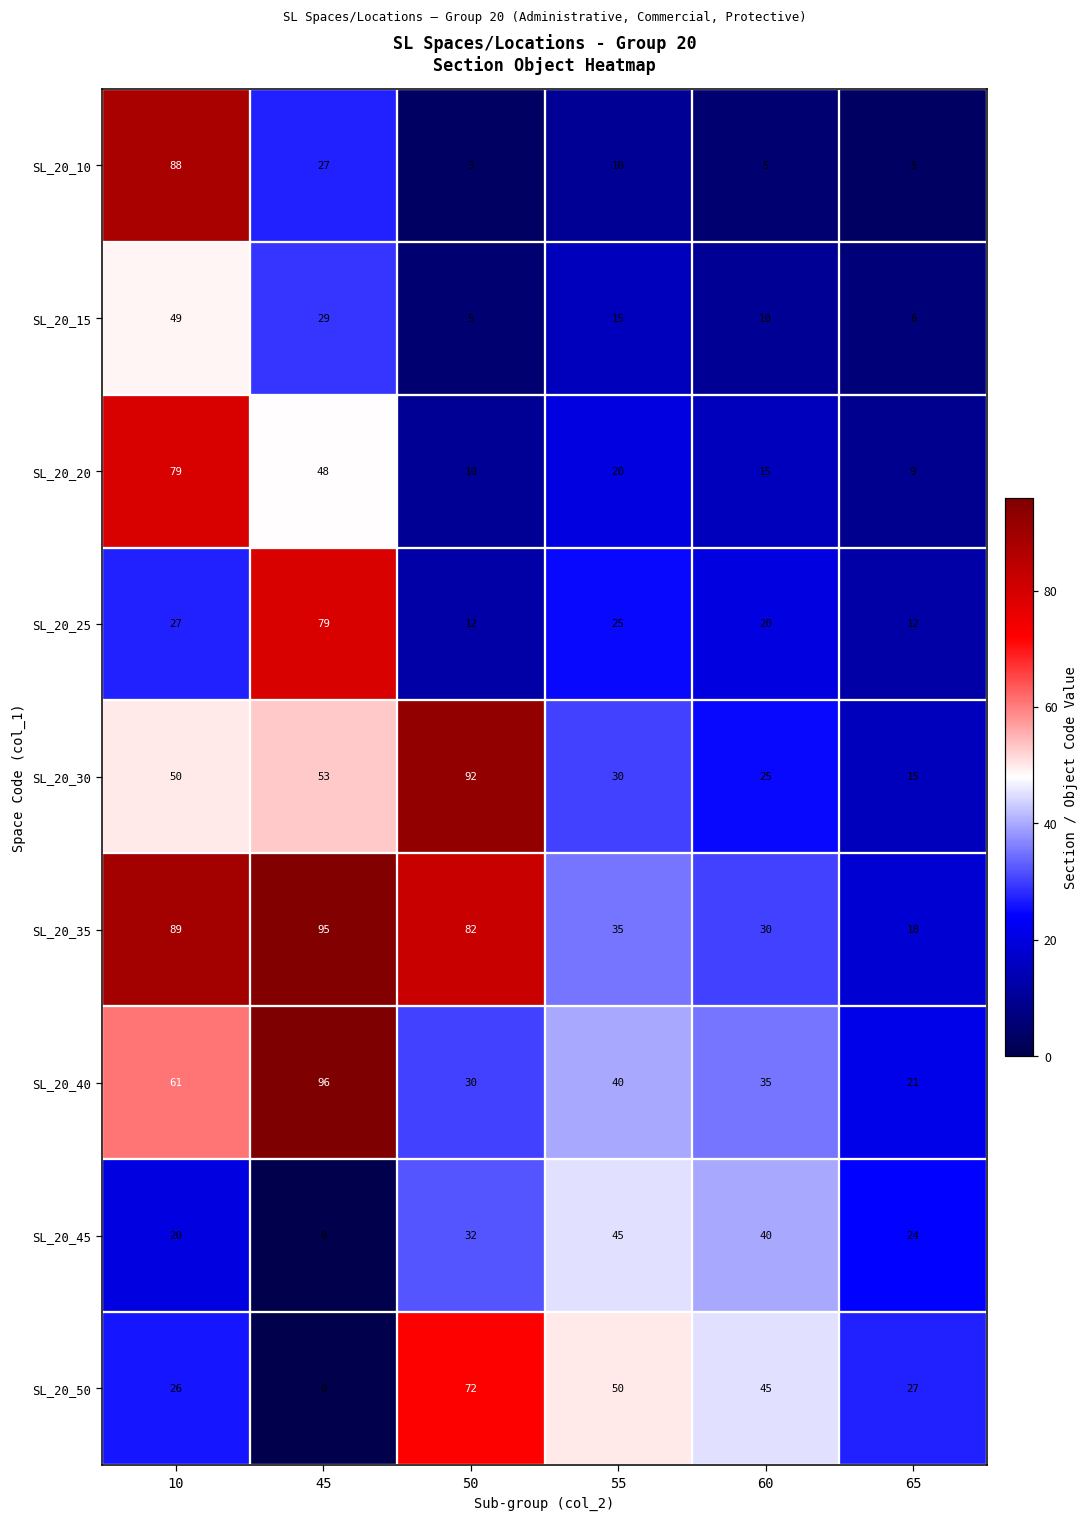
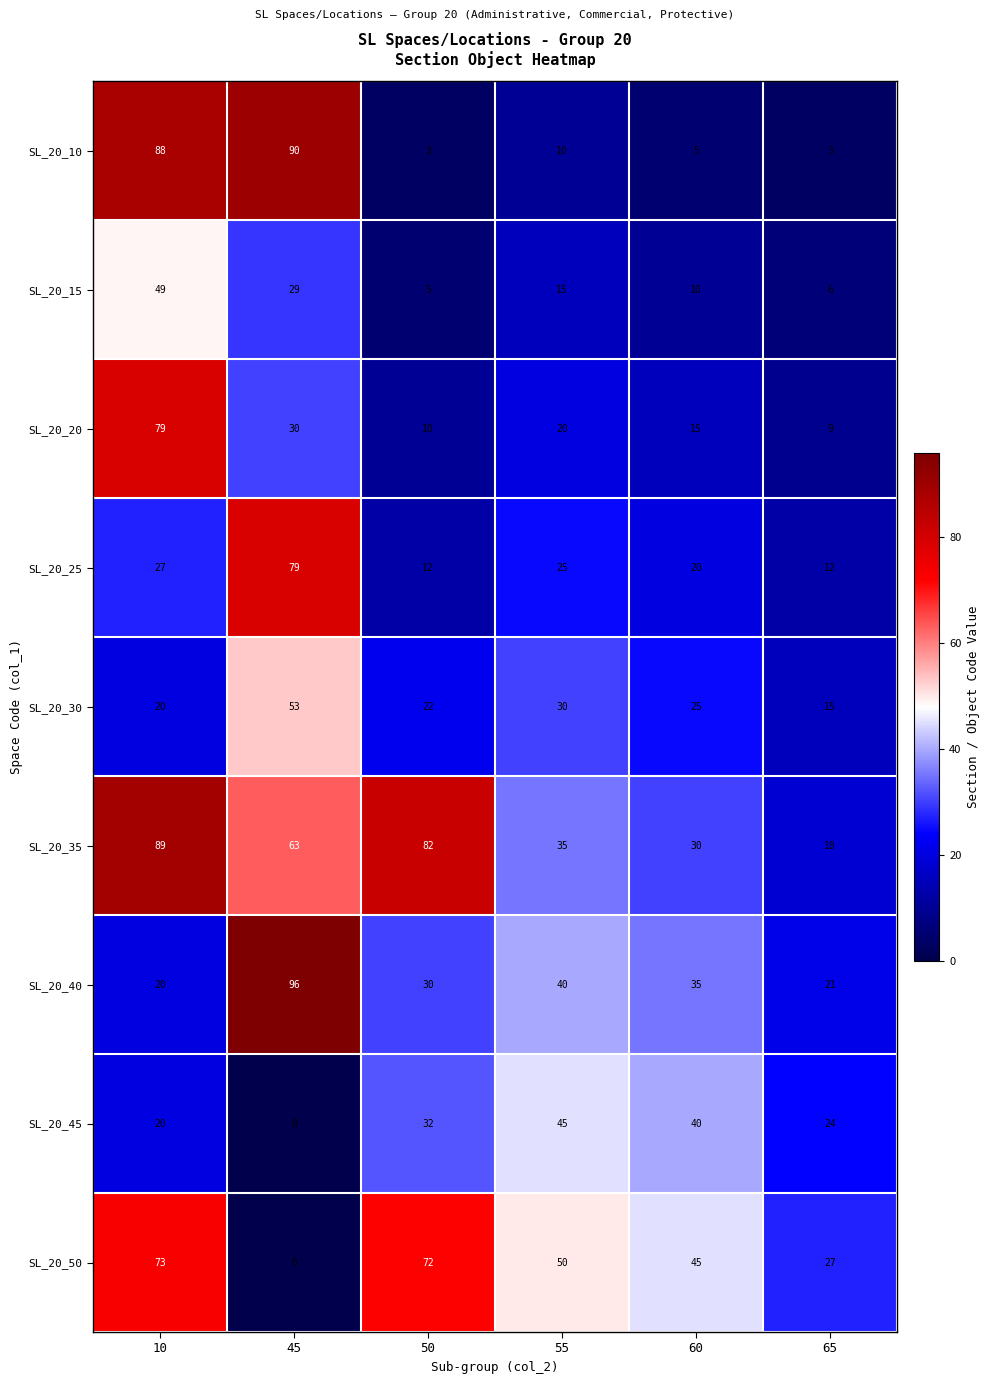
  {
    "SL_20_10": {
      "10": 88,
-     "45": 27,
+     "45": 90,
      "50": 3,
      "55": 10,
      "60": 5,
      "65": 3
    },
    "SL_20_15": {
      "10": 49,
      "45": 29,
      "50": 5,
      "55": 15,
      "60": 10,
      "65": 6
    },
    "SL_20_20": {
      "10": 79,
-     "45": 48,
+     "45": 30,
      "50": 10,
      "55": 20,
      "60": 15,
      "65": 9
    },
    "SL_20_25": {
      "10": 27,
      "45": 79,
      "50": 12,
      "55": 25,
      "60": 20,
      "65": 12
    },
    "SL_20_30": {
-     "10": 50,
+     "10": 20,
      "45": 53,
-     "50": 92,
+     "50": 22,
      "55": 30,
      "60": 25,
      "65": 15
    },
    "SL_20_35": {
      "10": 89,
-     "45": 95,
+     "45": 63,
      "50": 82,
      "55": 35,
      "60": 30,
      "65": 18
    },
    "SL_20_40": {
-     "10": 61,
+     "10": 20,
      "45": 96,
      "50": 30,
      "55": 40,
      "60": 35,
      "65": 21
    },
    "SL_20_45": {
      "10": 20,
      "45": 0,
      "50": 32,
      "55": 45,
      "60": 40,
      "65": 24
    },
    "SL_20_50": {
-     "10": 26,
+     "10": 73,
      "45": 0,
      "50": 72,
      "55": 50,
      "60": 45,
      "65": 27
    }
  }
